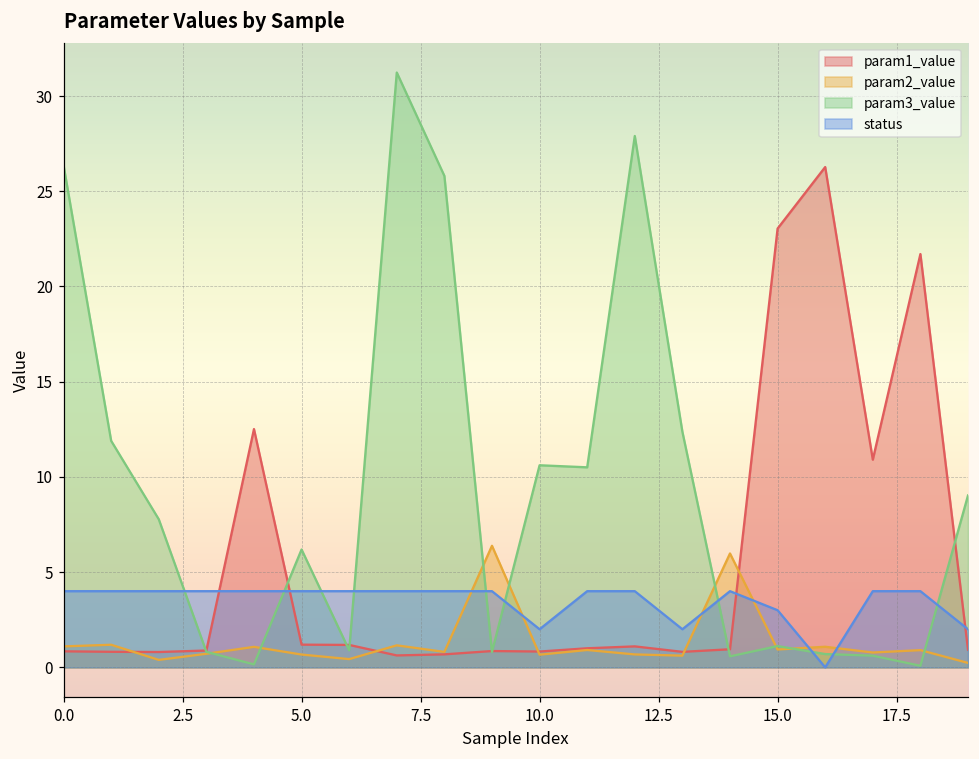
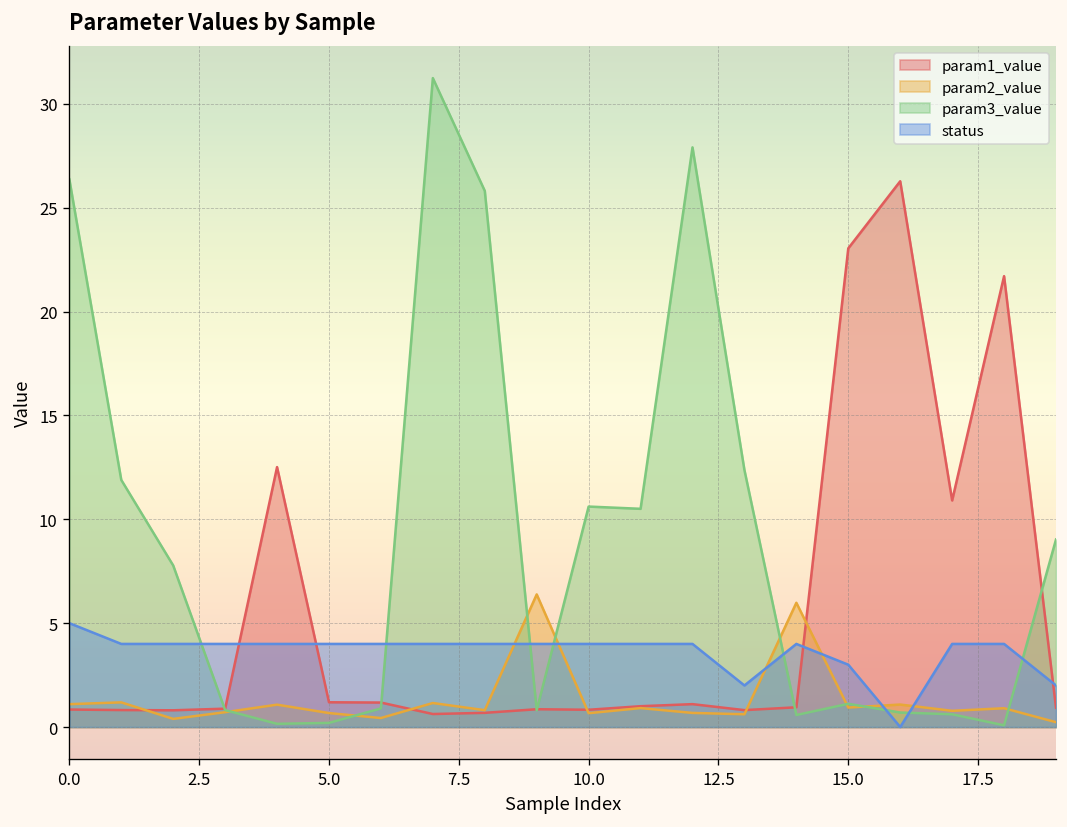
  {
    "param3_value": {
      "0.0": 26.4,
-     "5.0": 6.2,
+     "5.0": 0.2,
      "10.0": 10.6,
      "15.0": 1.1
    },
    "status": {
-     "0.0": 4,
+     "0.0": 5,
      "5.0": 4,
-     "10.0": 2,
+     "10.0": 4,
      "15.0": 3
    }
  }
